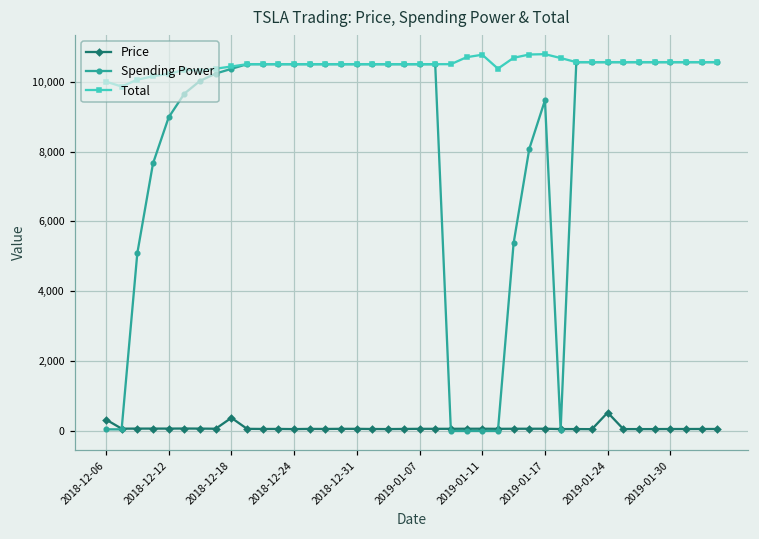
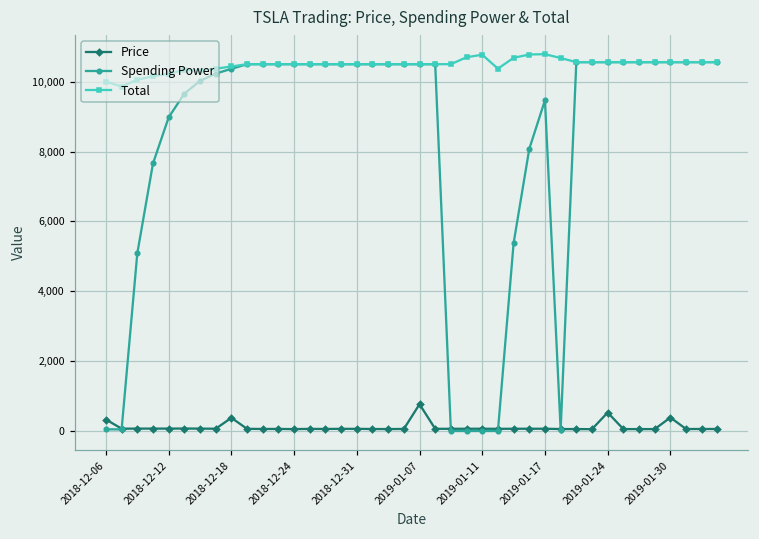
  {
    "Price": {
      "2018-12-06": 300,
      "2018-12-12": 100,
      "2018-12-18": 400,
      "2018-12-24": 100,
      "2018-12-31": 100,
-     "2019-01-07": 100,
+     "2019-01-07": 800,
      "2019-01-17": 100,
      "2019-01-24": 500,
-     "2019-01-30": 100
+     "2019-01-30": 400
    }
  }
